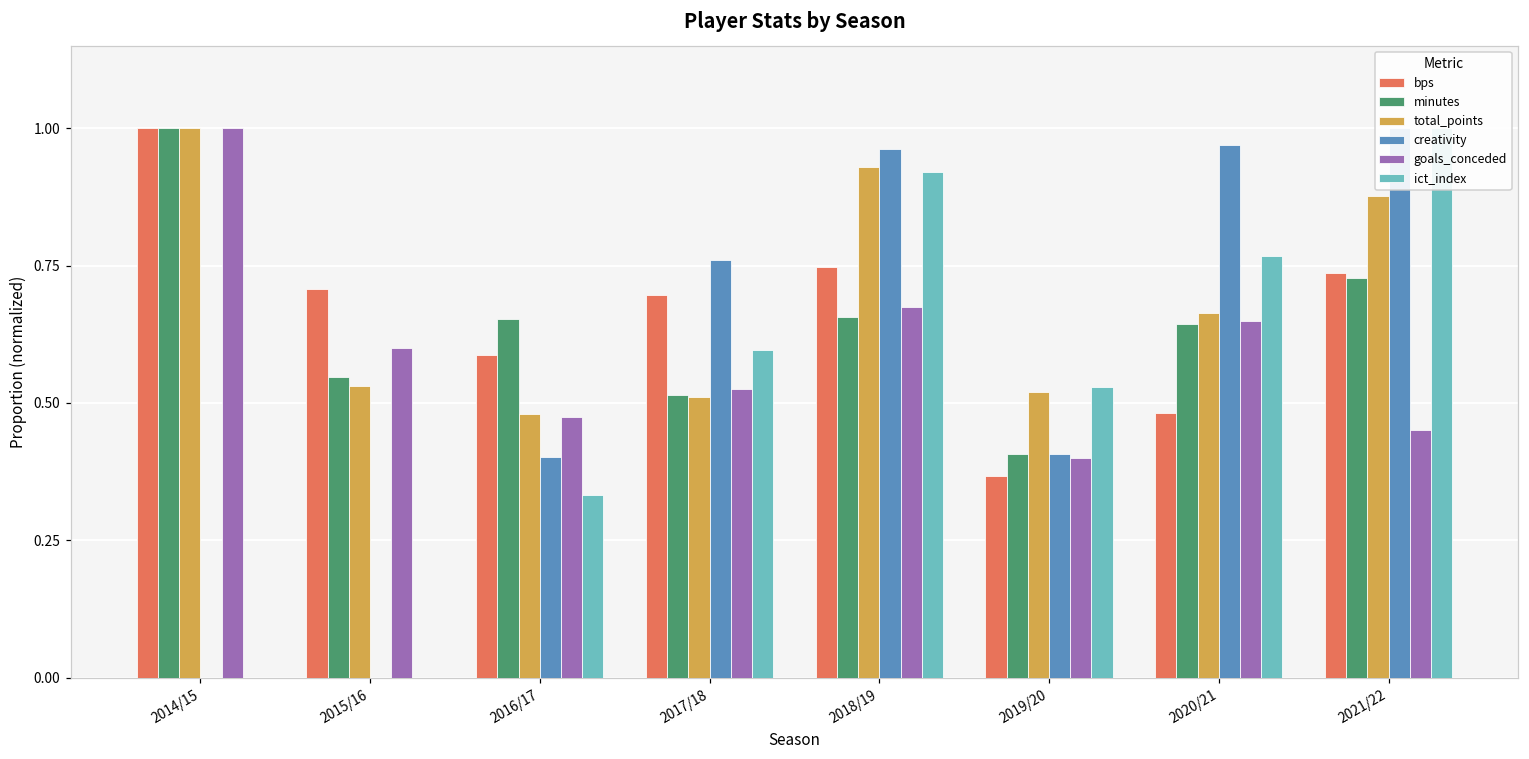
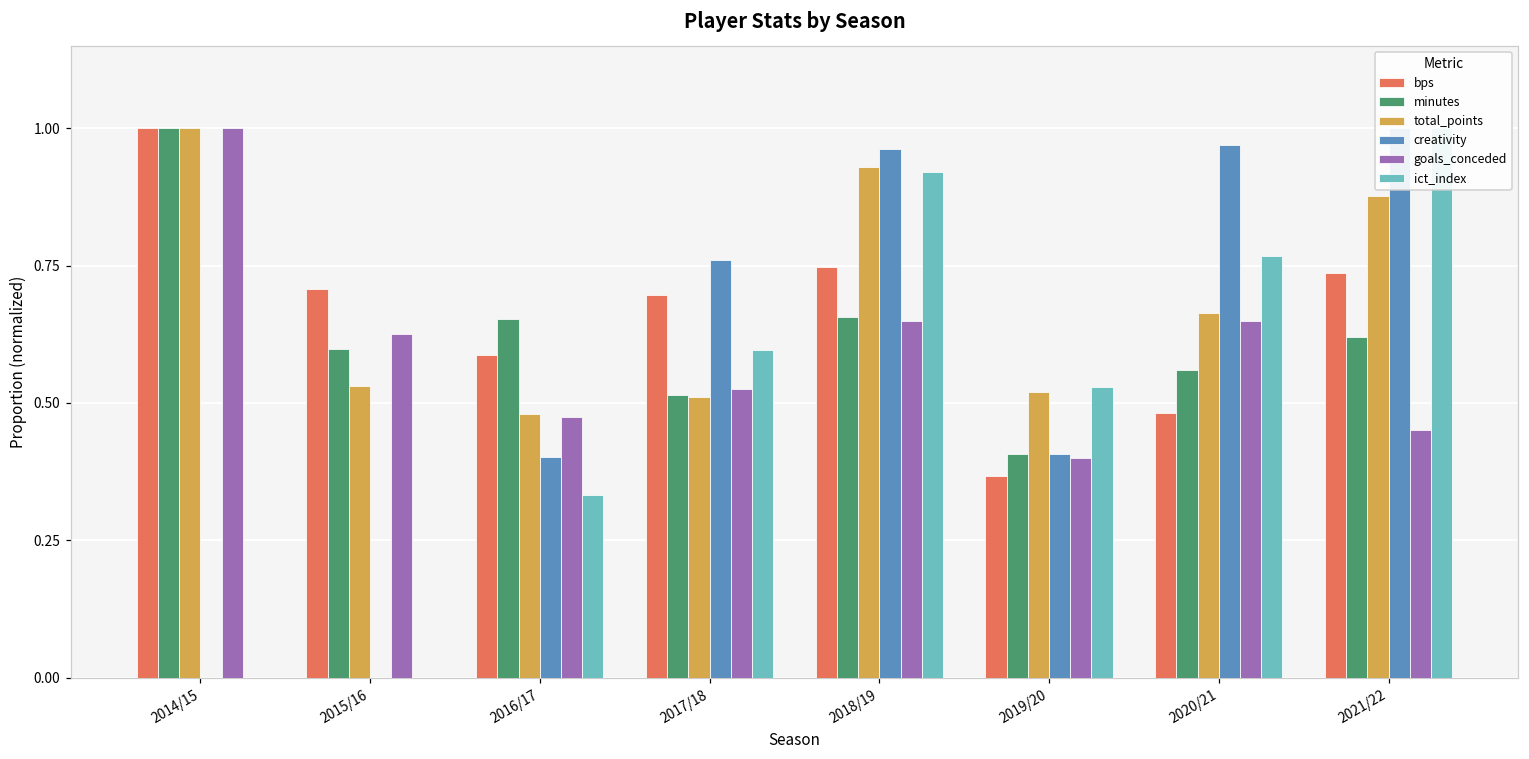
  {
    "minutes": {
      "2014/15": 1.00,
-     "2015/16": 0.55,
+     "2015/16": 0.60,
      "2016/17": 0.65,
      "2017/18": 0.51,
      "2018/19": 0.66,
      "2019/20": 0.41,
-     "2020/21": 0.64,
-     "2021/22": 0.73
+     "2020/21": 0.56,
+     "2021/22": 0.62
    },
    "goals_conceded": {
      "2014/15": 1.00,
-     "2015/16": 0.60,
+     "2015/16": 0.63,
      "2016/17": 0.48,
      "2017/18": 0.53,
-     "2018/19": 0.68,
+     "2018/19": 0.65,
      "2019/20": 0.40,
      "2020/21": 0.65,
      "2021/22": 0.45
    }
  }
